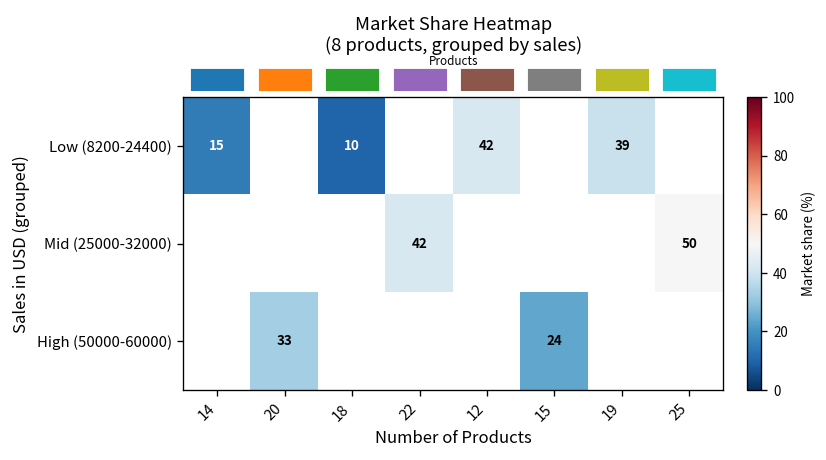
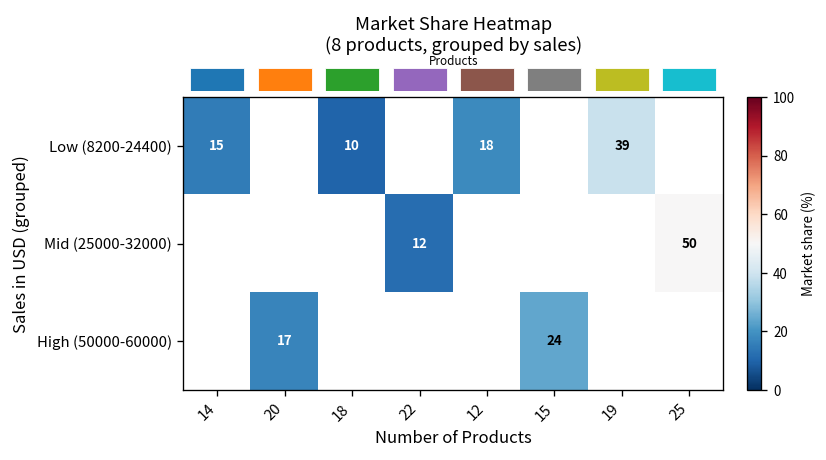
  {
    "Low (8200-24400)": {
      "14": 15,
      "18": 10,
-     "12": 42,
+     "12": 18,
      "19": 39
    },
    "Mid (25000-32000)": {
-     "22": 42,
+     "22": 12,
      "25": 50
    },
    "High (50000-60000)": {
-     "20": 33,
+     "20": 17,
      "15": 24
    }
  }
